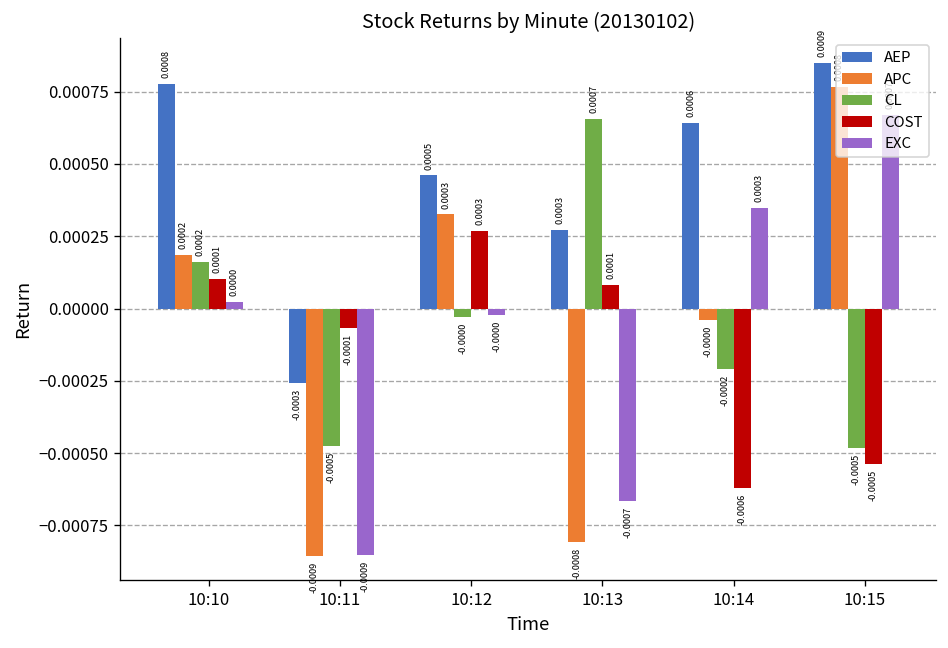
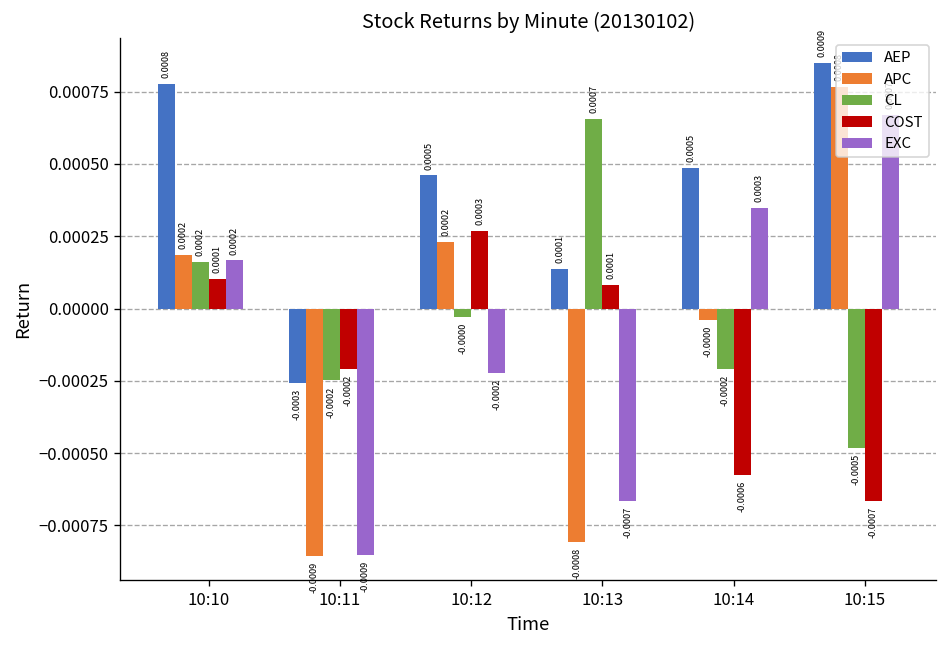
  {
    "AEP": {
      "10:10": 0.0008,
      "10:11": -0.0003,
      "10:12": 0.0005,
-     "10:13": 0.0003,
-     "10:14": 0.0006,
+     "10:13": 0.0001,
+     "10:14": 0.0005,
      "10:15": 0.0009
    },
    "APC": {
      "10:10": 0.0002,
      "10:11": -0.0009,
-     "10:12": 0.0003,
+     "10:12": 0.0002,
      "10:13": -0.0008,
      "10:14": -0.0000
    },
    "CL": {
      "10:10": 0.0002,
-     "10:11": -0.0005,
+     "10:11": -0.0002,
      "10:12": -0.0000,
      "10:13": 0.0007,
      "10:14": -0.0002,
      "10:15": -0.0005
    },
    "COST": {
      "10:10": 0.0001,
-     "10:11": -0.0001,
+     "10:11": -0.0002,
      "10:12": 0.0003,
      "10:13": 0.0001,
-     "10:14": -0.00062,
-     "10:15": -0.0005
+     "10:14": -0.00058,
+     "10:15": -0.0007
    },
    "EXC": {
-     "10:10": 0.0000,
+     "10:10": 0.0002,
      "10:11": -0.0009,
-     "10:12": -0.0000,
+     "10:12": -0.0002,
      "10:13": -0.0007,
      "10:14": 0.0003
    }
  }
